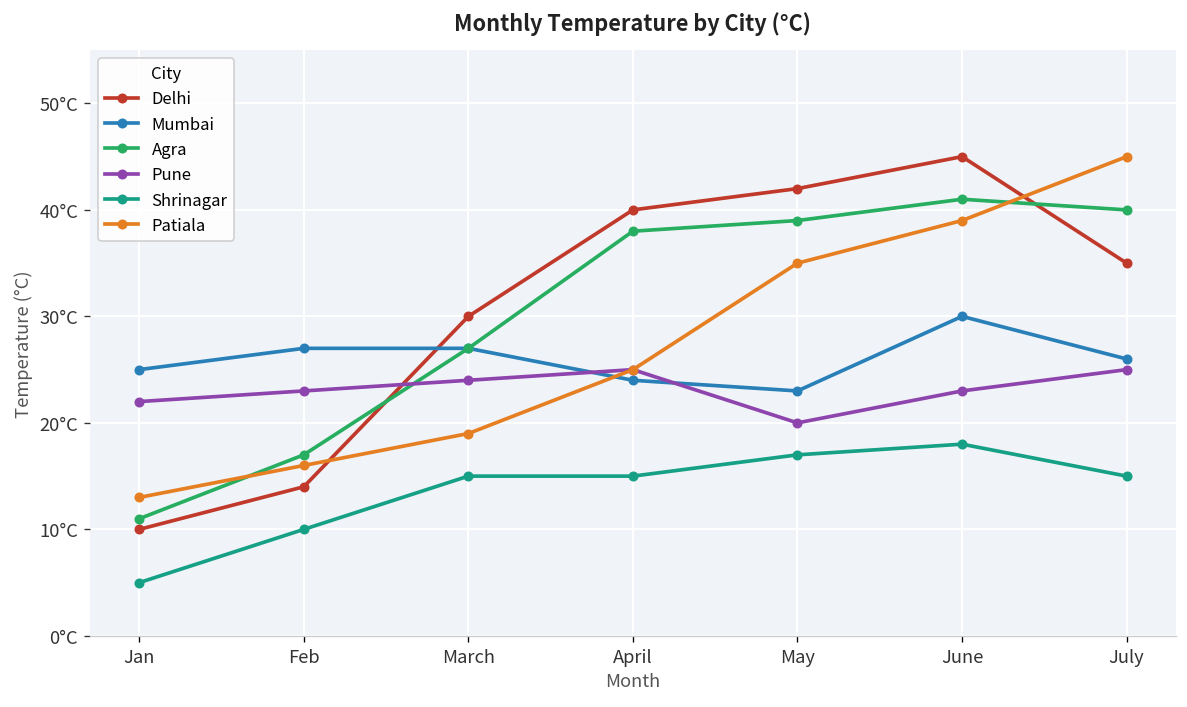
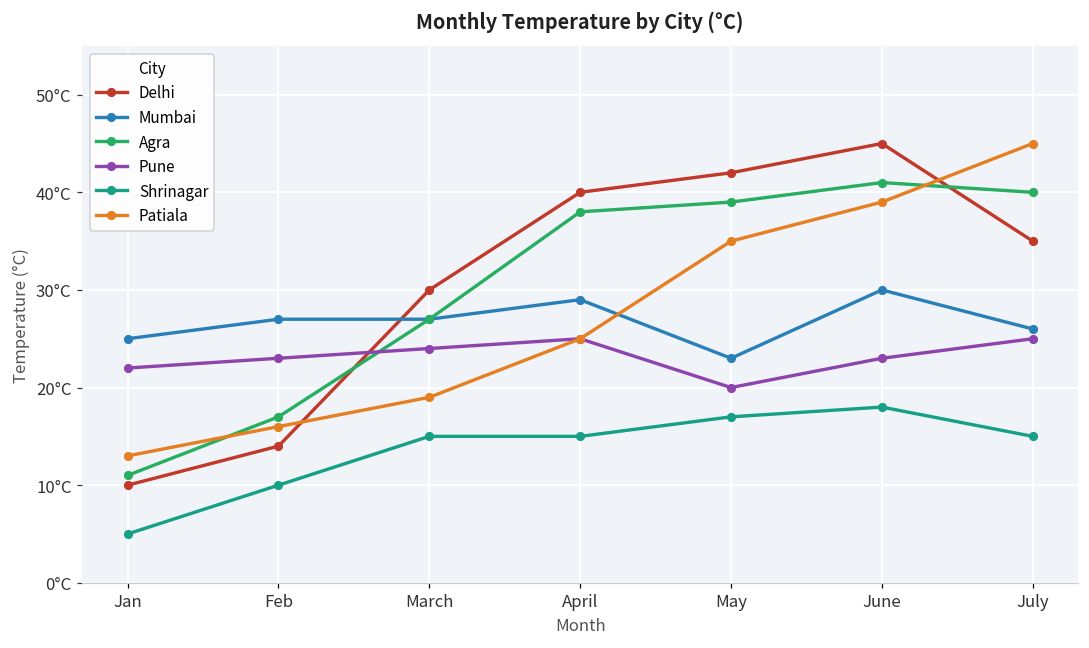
  {
    "Delhi": {
      "Jan": "10°C",
      "Feb": "14°C",
      "March": "30°C",
      "April": "40°C",
      "May": "42°C",
      "June": "45°C",
      "July": "35°C"
    },
    "Mumbai": {
      "Jan": "25°C",
      "Feb": "27°C",
-     "April": "24°C",
+     "April": "29°C",
      "May": "23°C",
      "June": "30°C",
      "July": "26°C"
    },
    "Pune": {
      "Jan": "22°C",
      "Feb": "23°C",
      "March": "24°C",
      "May": "20°C",
      "June": "23°C",
      "July": "25°C"
    },
    "Patiala": {
      "Jan": "13°C",
      "Feb": "16°C",
      "March": "19°C",
      "May": "35°C",
      "June": "39°C",
      "July": "45°C"
    }
  }
